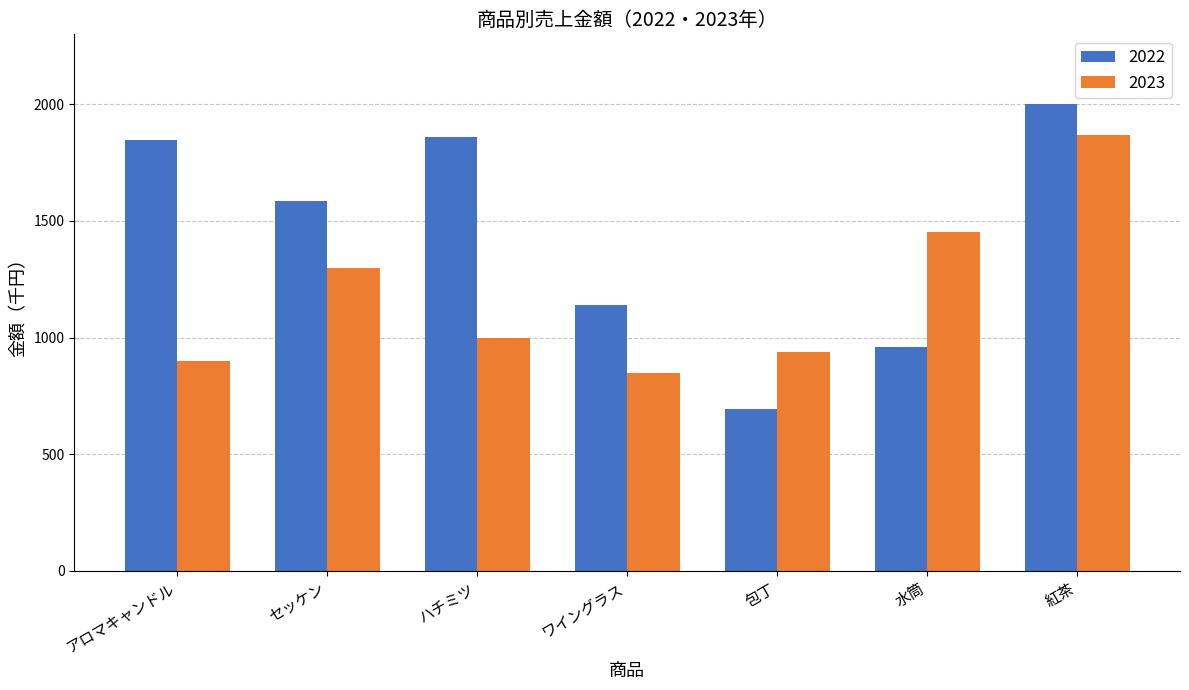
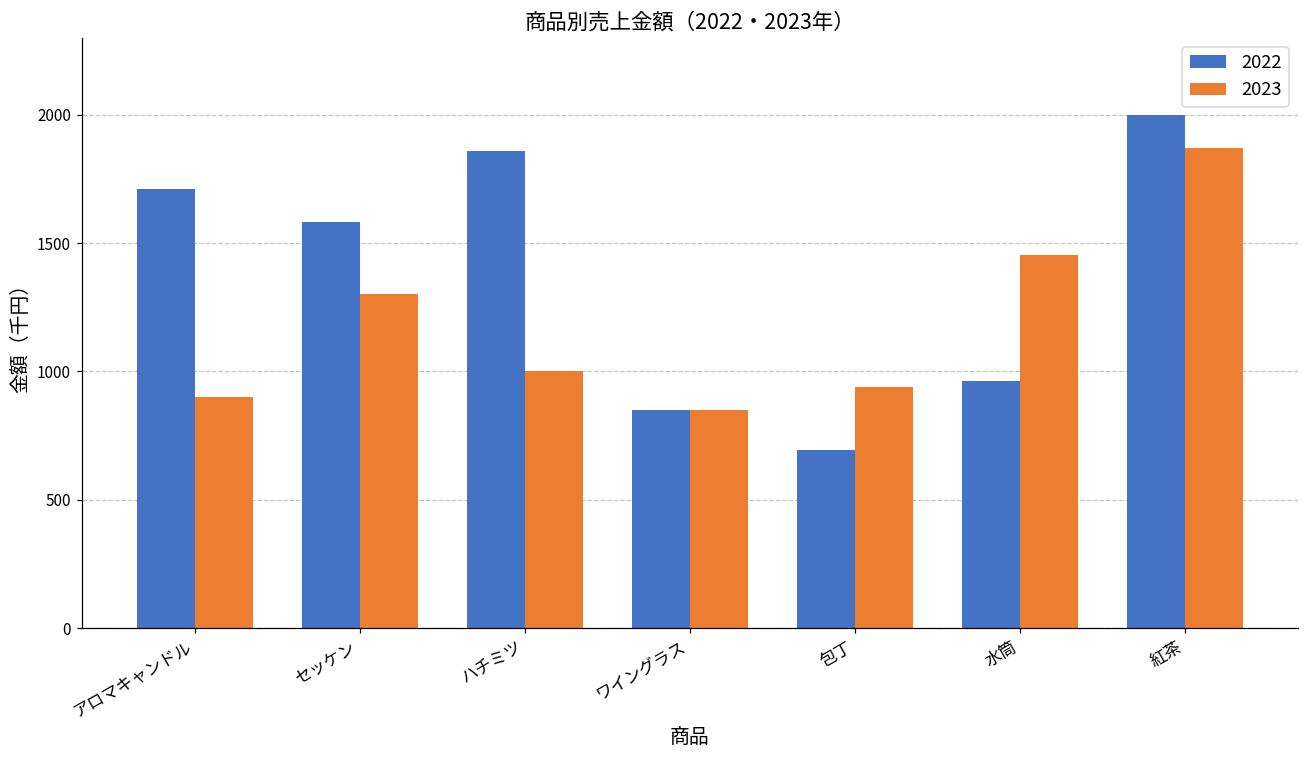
  {
    "2022": {
-     "アロマキャンドル": 1850,
+     "アロマキャンドル": 1710,
      "セッケン": 1580,
      "ハチミツ": 1860,
-     "ワイングラス": 1140,
+     "ワイングラス": 850,
      "包丁": 690,
      "水筒": 960,
      "紅茶": 2000
    },
    "2023": {
      "アロマキャンドル": 900,
      "セッケン": 1300,
      "ハチミツ": 1000,
      "ワイングラス": 850,
      "包丁": 940,
      "水筒": 1450,
      "紅茶": 1870
    }
  }
